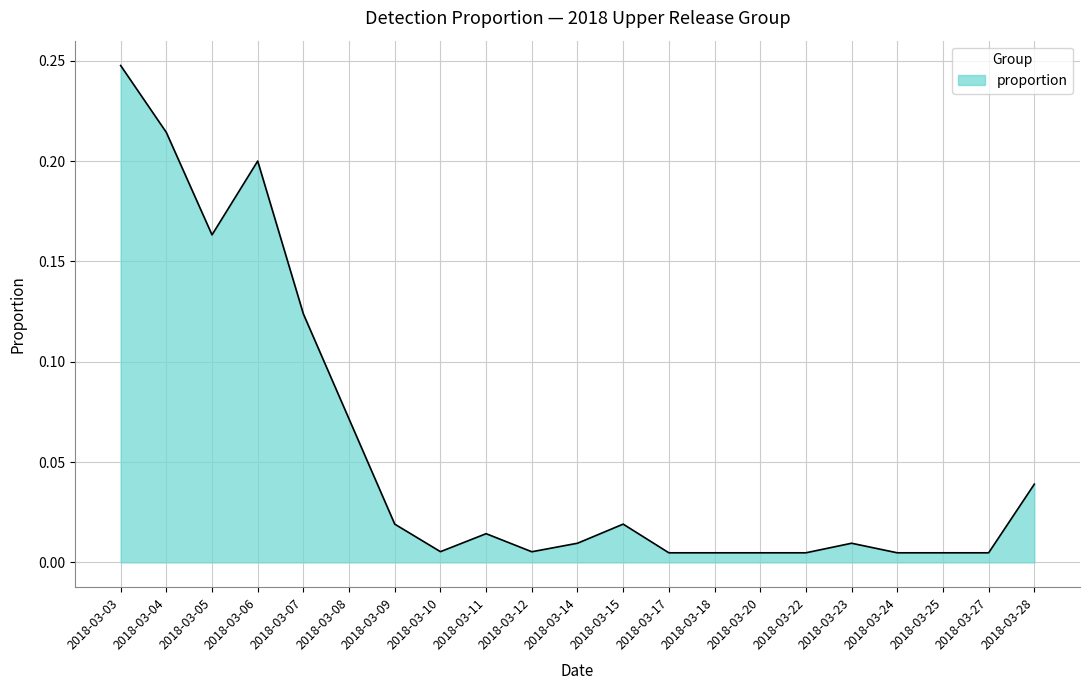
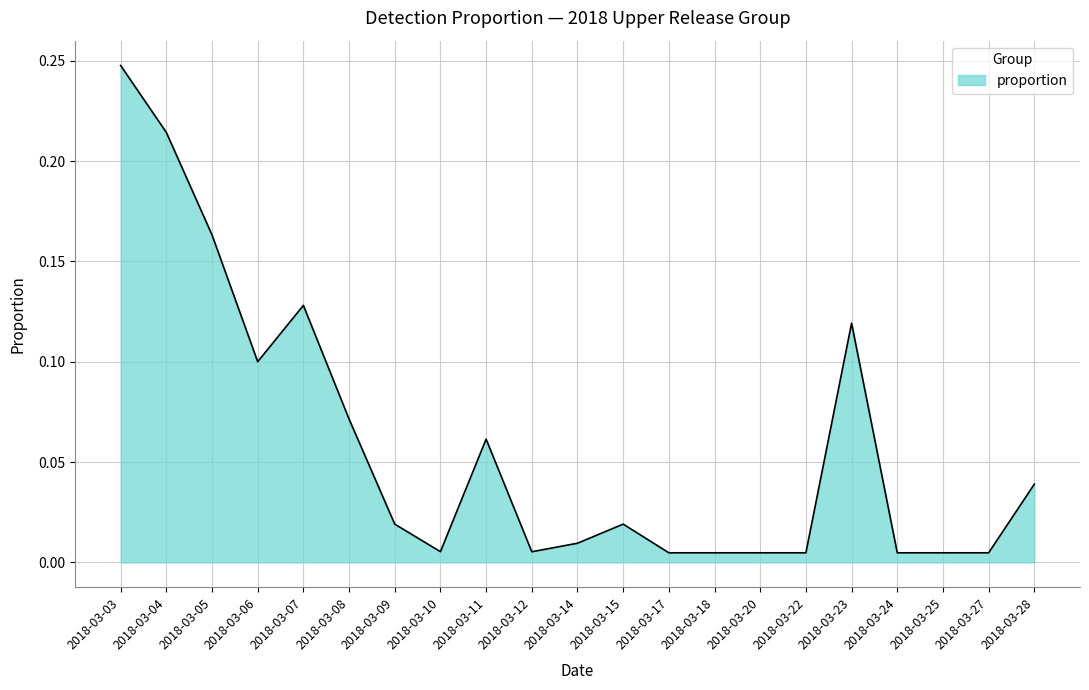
  {
    "2018-03-03": 0.248,
    "2018-03-04": 0.214,
    "2018-03-05": 0.163,
-   "2018-03-06": 0.2,
-   "2018-03-07": 0.124,
+   "2018-03-06": 0.1,
+   "2018-03-07": 0.128,
    "2018-03-08": 0.071,
    "2018-03-09": 0.019,
    "2018-03-10": 0.005,
-   "2018-03-11": 0.014,
+   "2018-03-11": 0.061,
    "2018-03-12": 0.005,
    "2018-03-14": 0.010,
    "2018-03-15": 0.019,
    "2018-03-17": 0.005,
    "2018-03-18": 0.005,
    "2018-03-20": 0.005,
    "2018-03-22": 0.005,
-   "2018-03-23": 0.010,
+   "2018-03-23": 0.119,
    "2018-03-24": 0.005,
    "2018-03-25": 0.005,
    "2018-03-27": 0.005,
    "2018-03-28": 0.039
  }
